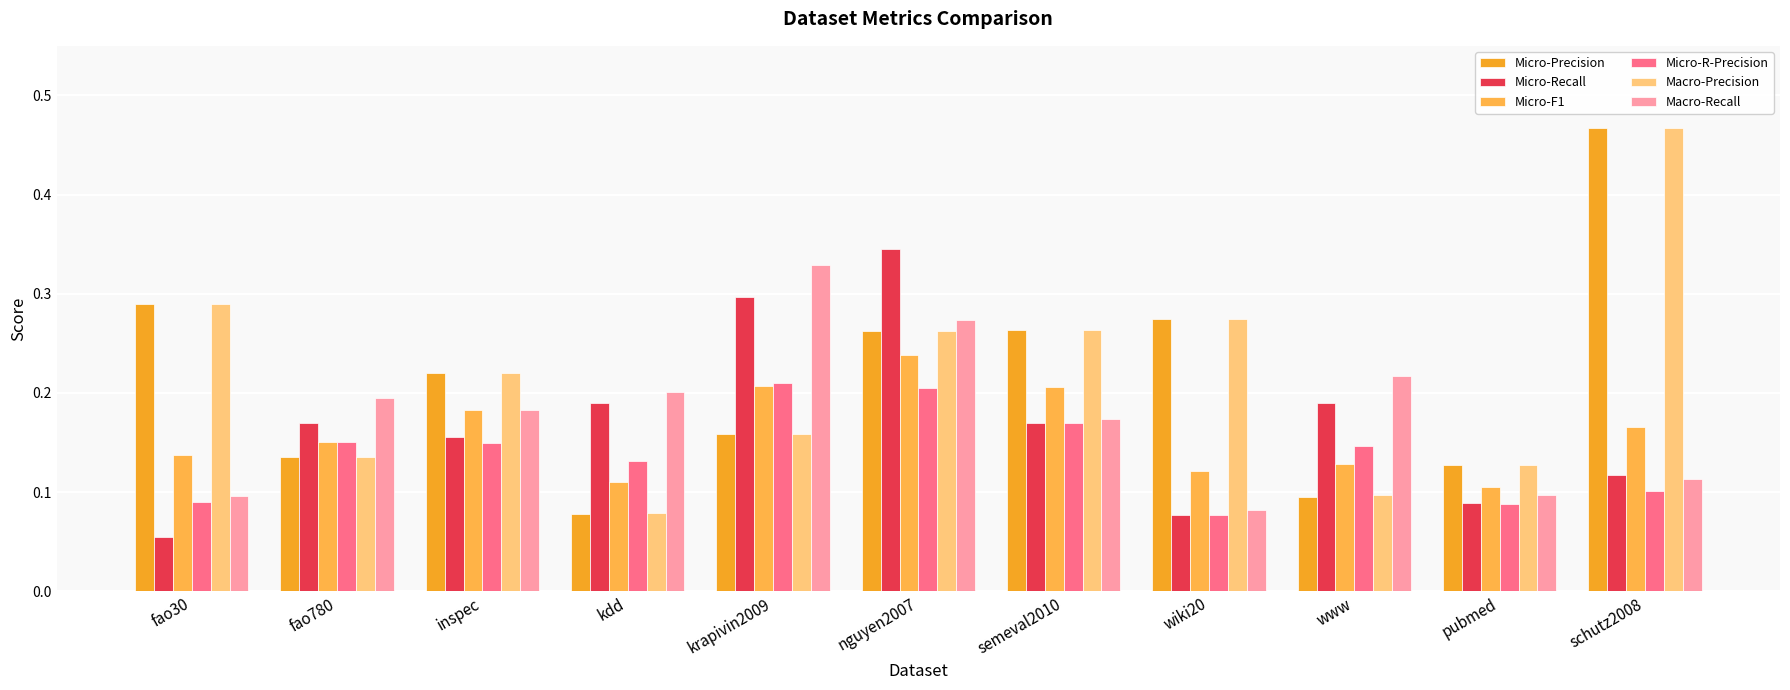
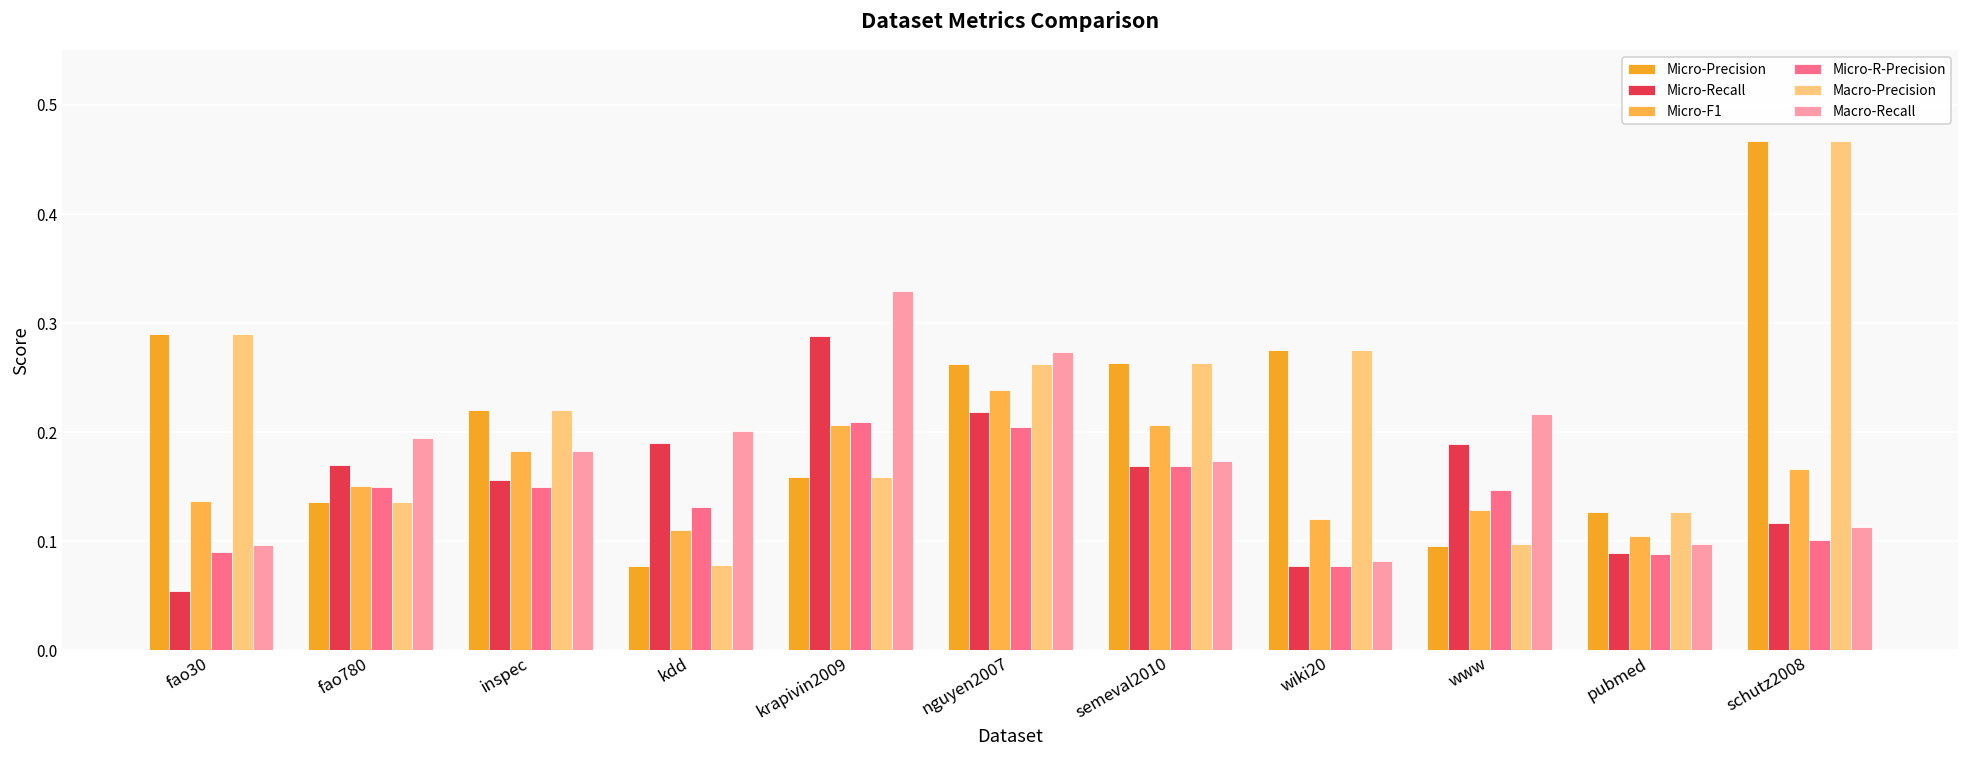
  {
    "Micro-Recall": {
      "fao30": 0.05,
      "fao780": 0.17,
      "inspec": 0.16,
      "kdd": 0.19,
-     "krapivin2009": 0.30,
-     "nguyen2007": 0.35,
+     "krapivin2009": 0.29,
+     "nguyen2007": 0.22,
      "semeval2010": 0.17,
      "wiki20": 0.08,
      "www": 0.19,
      "pubmed": 0.09,
      "schutz2008": 0.12
    }
  }
